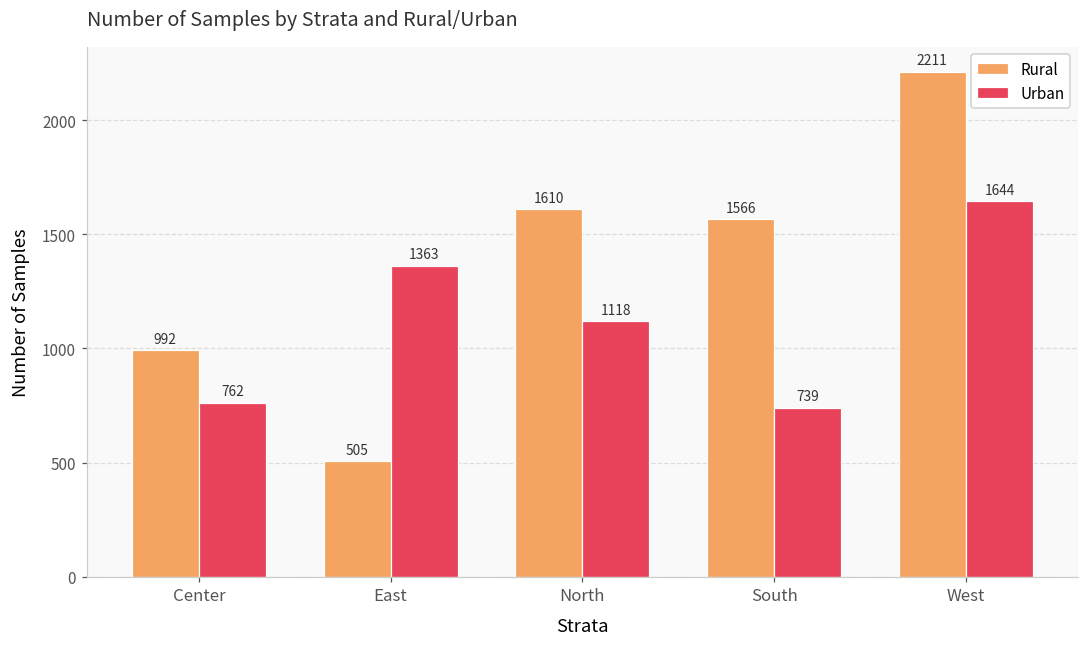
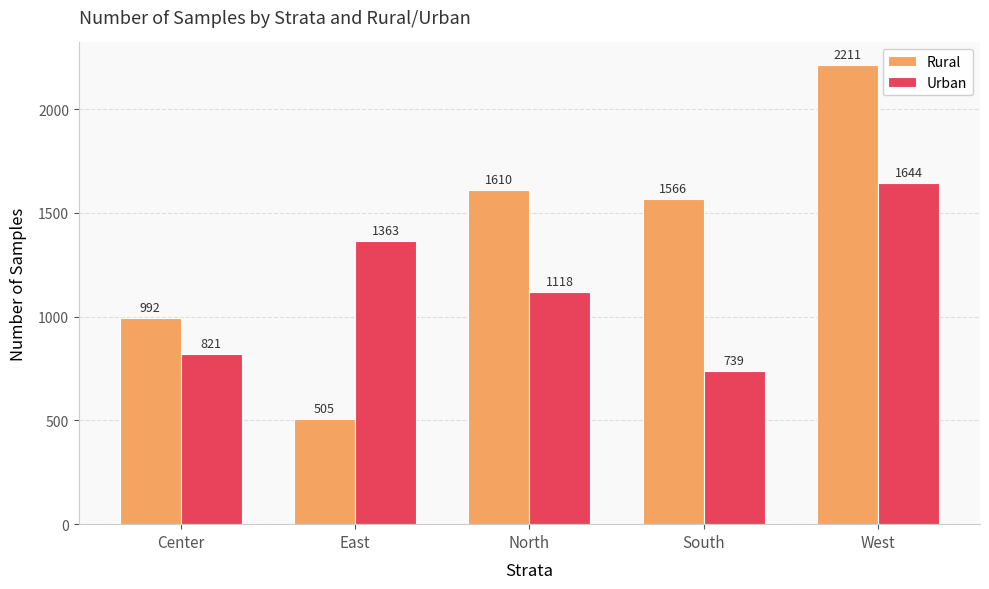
  {
    "Rural": {
      "Center": 992,
      "East": 505,
      "North": 1610,
      "South": 1566,
      "West": 2211
    },
    "Urban": {
-     "Center": 762,
+     "Center": 821,
      "East": 1363,
      "North": 1118,
      "South": 739,
      "West": 1644
    }
  }
